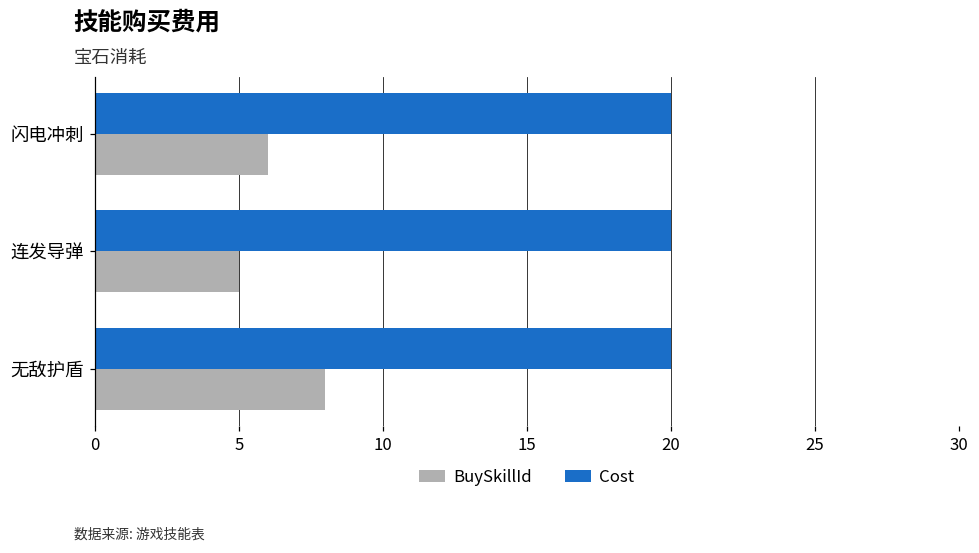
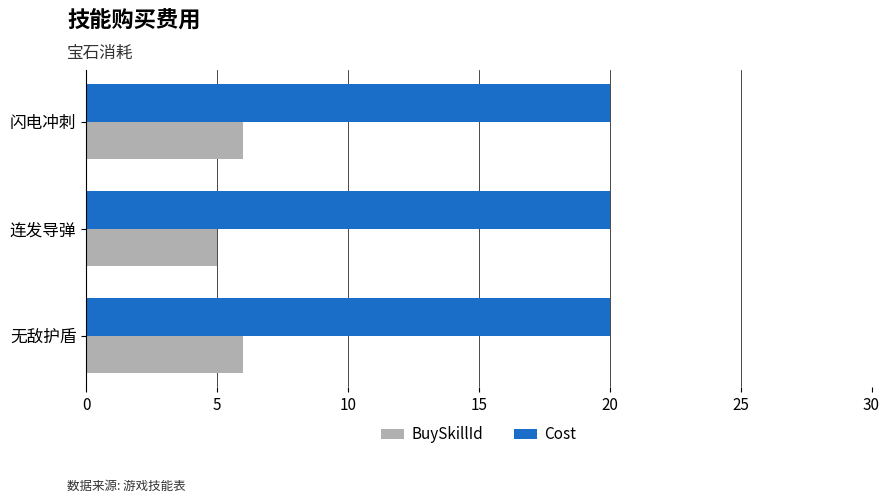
  {
    "BuySkillId": {
      "闪电冲刺": 6,
      "连发导弹": 5,
-     "无敌护盾": 8
+     "无敌护盾": 6
    },
    "Cost": {
      "闪电冲刺": 20,
      "连发导弹": 20,
      "无敌护盾": 20
    }
  }
